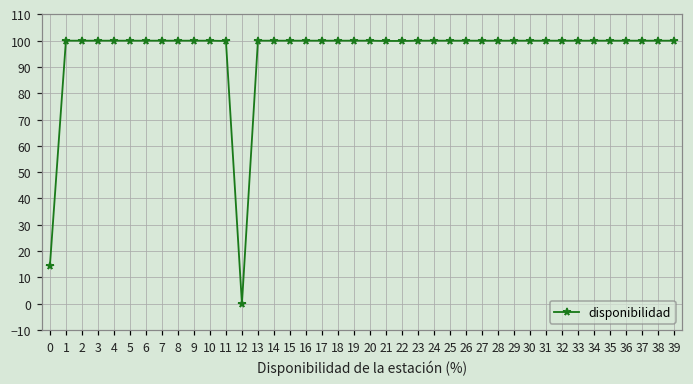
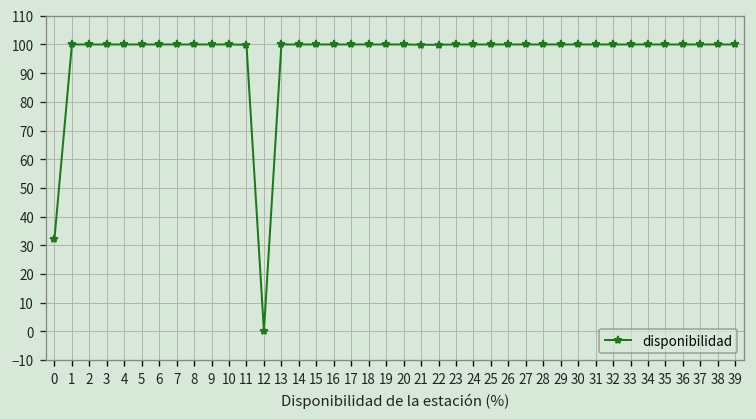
  {
-   "0": 14,
+   "0": 32,
    "1": 100,
    "2": 100,
    "3": 100,
    "4": 100,
    "5": 100,
    "6": 100,
    "7": 100,
    "8": 100,
    "9": 100,
    "10": 100,
    "11": 100,
    "12": 0,
    "13": 100,
    "14": 100,
    "15": 100,
    "16": 100,
    "17": 100,
    "18": 100,
    "19": 100,
    "20": 100,
    "21": 100,
    "22": 100,
    "23": 100,
    "24": 100,
    "25": 100,
    "26": 100,
    "27": 100,
    "28": 100,
    "29": 100,
    "30": 100,
    "31": 100,
    "32": 100,
    "33": 100,
    "34": 100,
    "35": 100,
    "36": 100,
    "37": 100,
    "38": 100,
    "39": 100
  }
